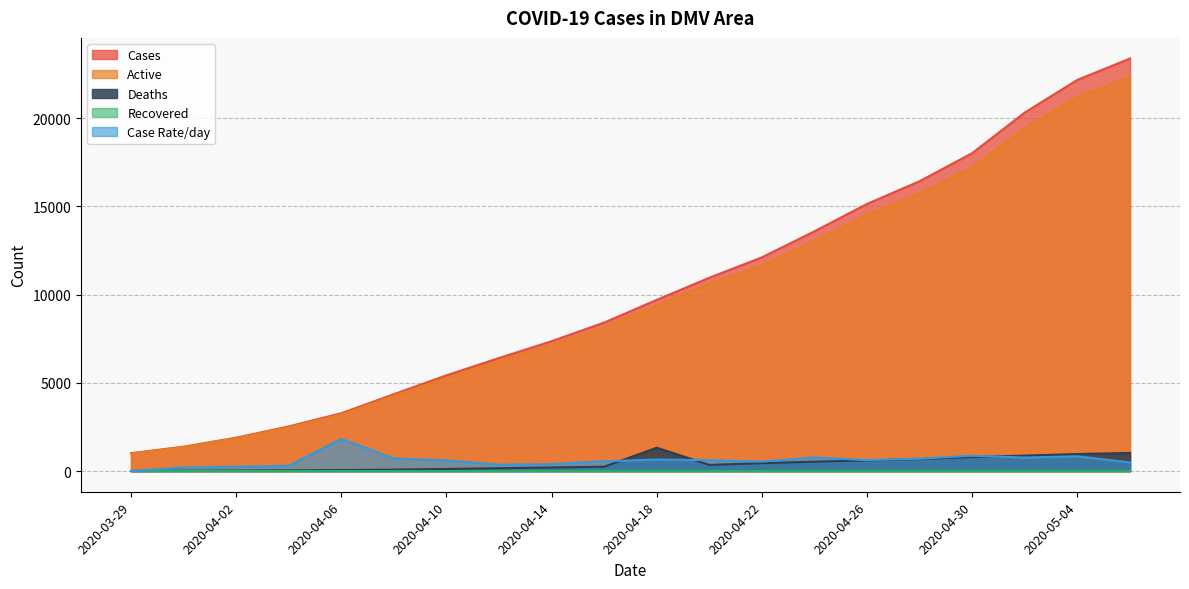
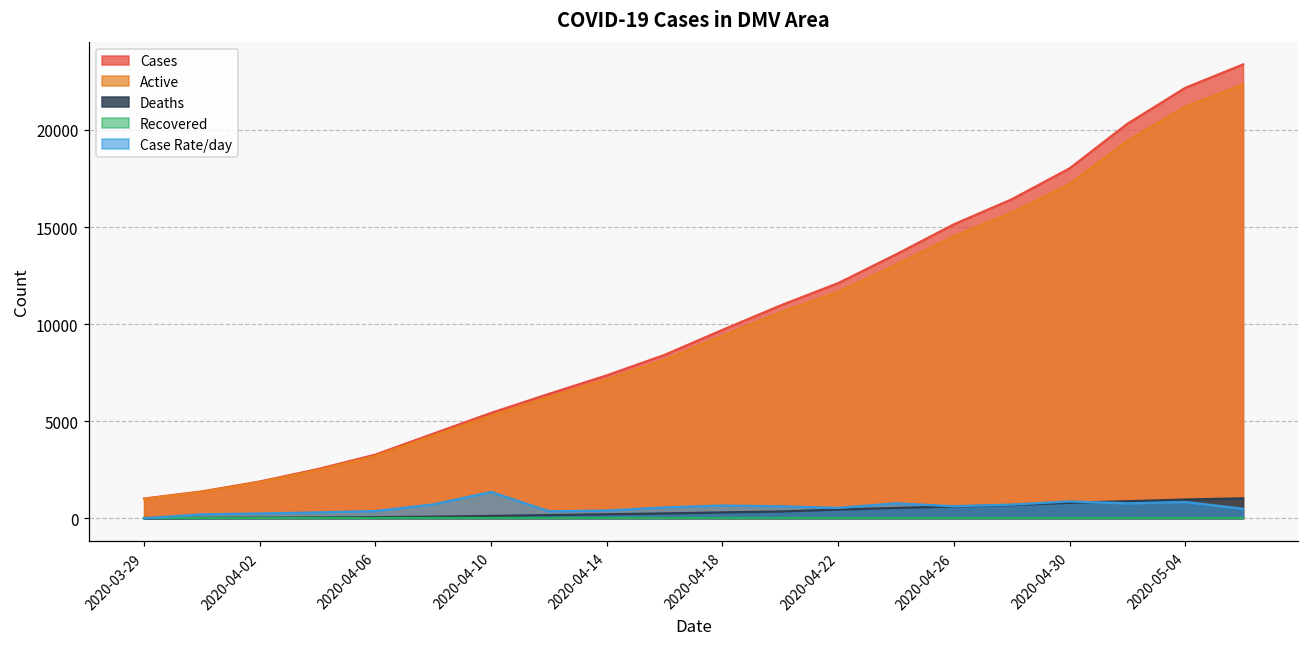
  {
    "Deaths": {
      "2020-04-14": 200,
-     "2020-04-18": 1300
+     "2020-04-18": 300
    },
    "Recovered": {
      "2020-04-14": 0,
      "2020-04-18": 0,
      "2020-04-22": 0,
      "2020-04-26": 0,
      "2020-04-30": 0,
      "2020-05-04": 0
    },
    "Case Rate/day": {
      "2020-04-02": 200,
-     "2020-04-06": 1800,
-     "2020-04-10": 600,
+     "2020-04-06": 400,
+     "2020-04-10": 1400,
      "2020-04-14": 400,
      "2020-04-18": 700
    }
  }
